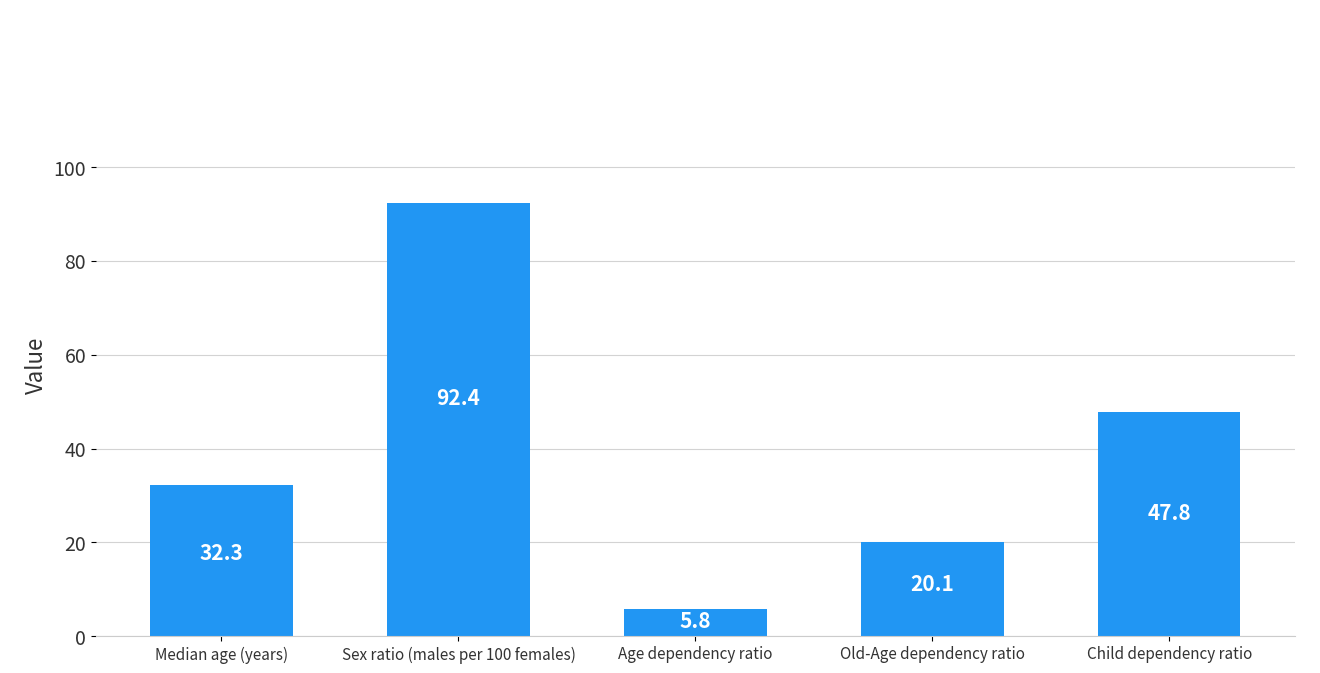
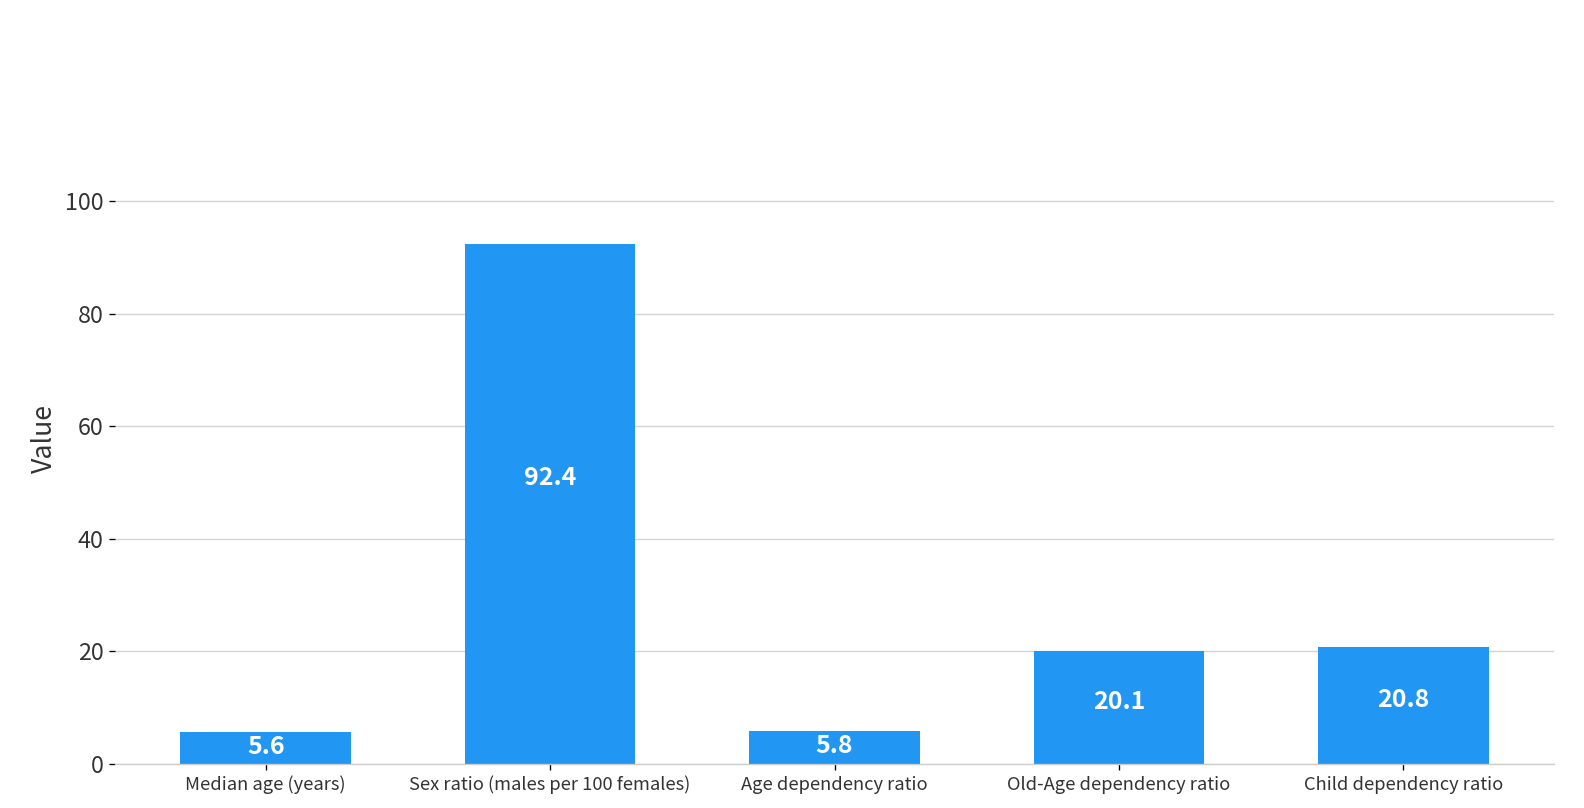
  {
-   "Median age (years)": 32.3,
+   "Median age (years)": 5.6,
    "Sex ratio (males per 100 females)": 92.4,
    "Age dependency ratio": 5.8,
    "Old-Age dependency ratio": 20.1,
-   "Child dependency ratio": 47.8
+   "Child dependency ratio": 20.8
  }
